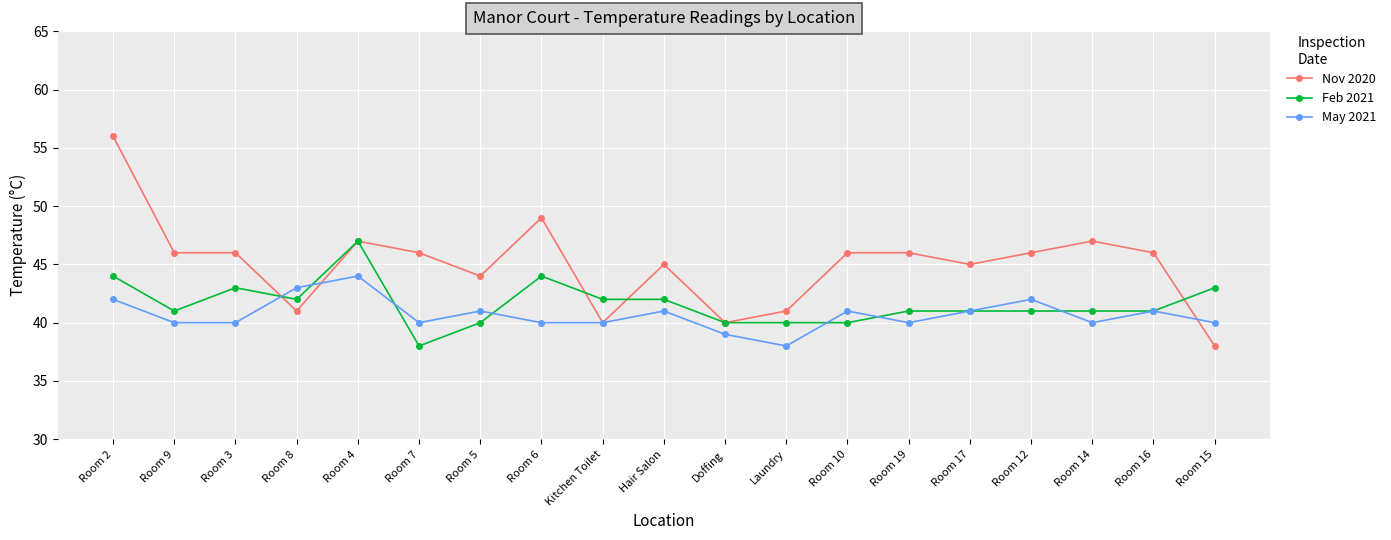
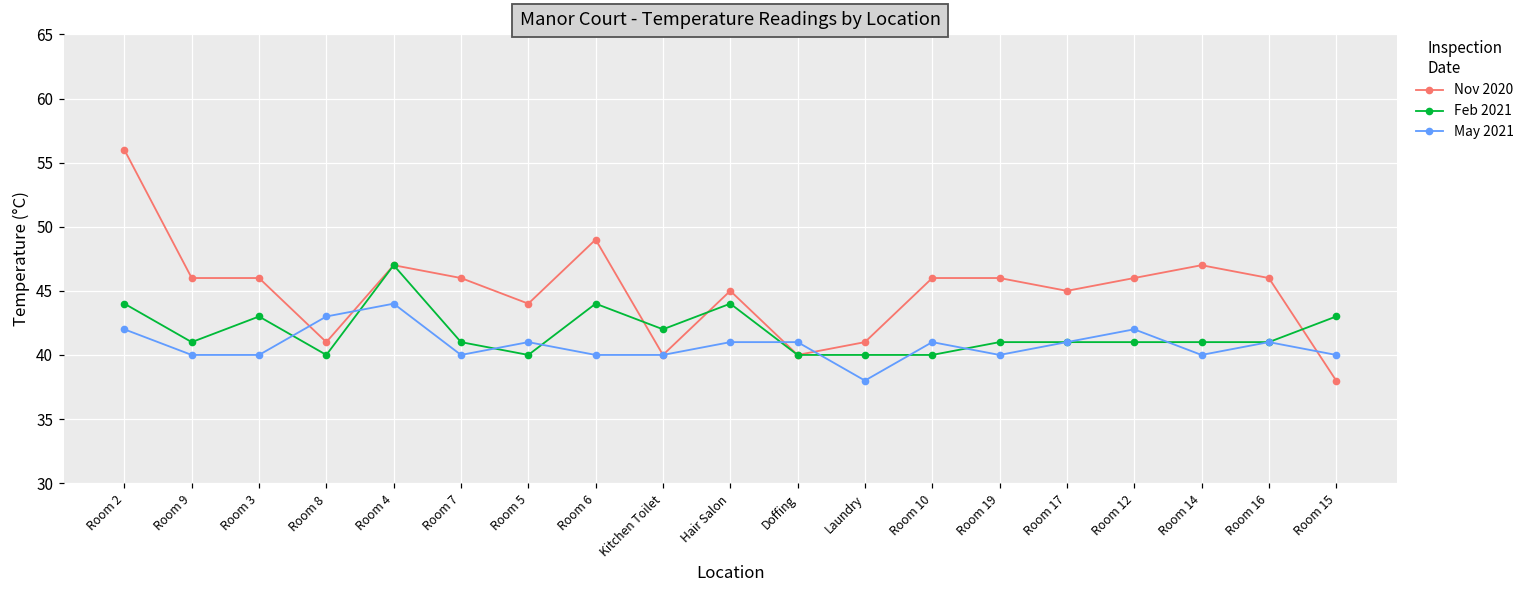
  {
    "Nov 2020": {
      "Room 2": 56,
      "Room 9": 46,
      "Room 3": 46,
      "Room 8": 41,
      "Room 7": 46,
      "Room 5": 44,
      "Room 6": 49,
      "Hair Salon": 45,
      "Laundry": 41,
      "Room 10": 46,
      "Room 19": 46,
      "Room 17": 45,
      "Room 12": 46,
      "Room 14": 47,
      "Room 16": 46,
      "Room 15": 38
    },
    "Feb 2021": {
      "Room 2": 44,
      "Room 9": 41,
      "Room 3": 43,
-     "Room 8": 42,
-     "Room 7": 38,
+     "Room 8": 40,
+     "Room 7": 41,
      "Room 5": 40,
      "Room 6": 44,
      "Kitchen Toilet": 42,
-     "Hair Salon": 42,
+     "Hair Salon": 44,
      "Laundry": 40,
      "Room 10": 40,
      "Room 19": 41,
      "Room 12": 41,
      "Room 14": 41,
      "Room 15": 43
    },
    "May 2021": {
      "Room 2": 42,
      "Room 9": 40,
      "Room 3": 40,
      "Room 8": 43,
      "Room 4": 44,
      "Room 7": 40,
      "Room 5": 41,
      "Room 6": 40,
      "Hair Salon": 41,
-     "Doffing": 39,
+     "Doffing": 41,
      "Laundry": 38,
      "Room 10": 41,
      "Room 19": 40,
      "Room 12": 42,
      "Room 14": 40,
      "Room 15": 40
    }
  }
